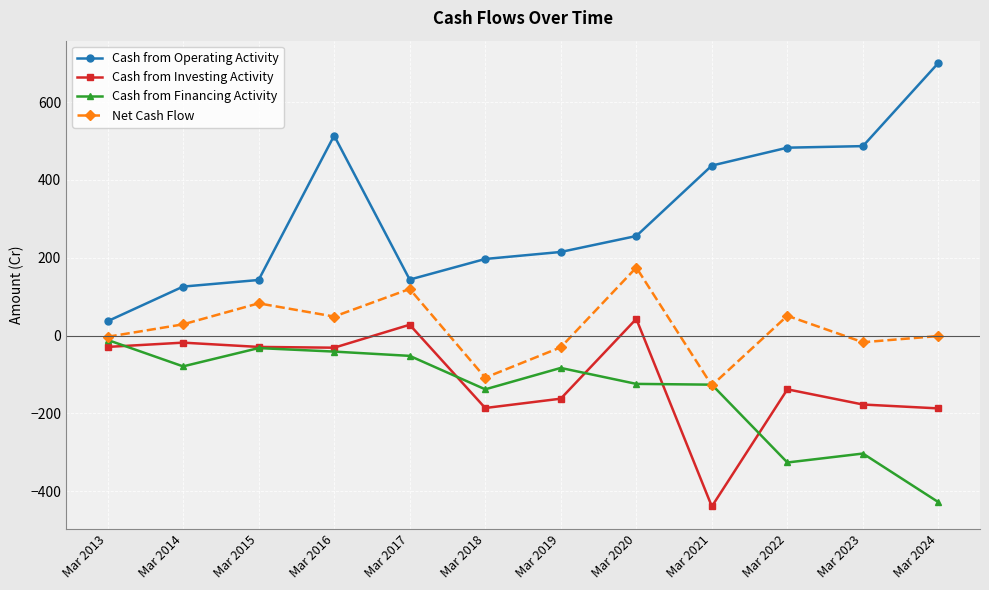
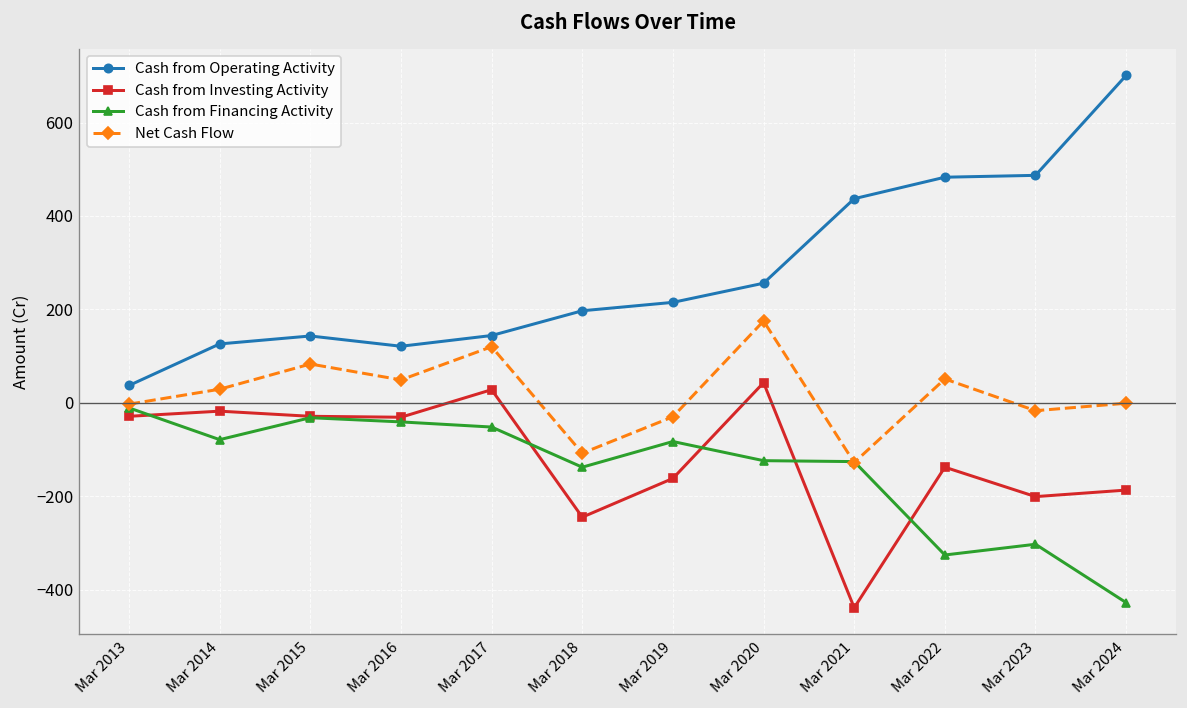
  {
    "Cash from Operating Activity": {
      "Mar 2013": 40,
      "Mar 2014": 130,
      "Mar 2015": 140,
-     "Mar 2016": 510,
+     "Mar 2016": 120,
      "Mar 2017": 140,
      "Mar 2018": 200,
      "Mar 2019": 220,
      "Mar 2020": 260,
      "Mar 2021": 440,
      "Mar 2022": 480,
      "Mar 2023": 490,
      "Mar 2024": 700
    },
    "Cash from Investing Activity": {
      "Mar 2013": -30,
      "Mar 2014": -20,
      "Mar 2016": -30,
      "Mar 2017": 30,
-     "Mar 2018": -190,
+     "Mar 2018": -250,
      "Mar 2019": -160,
      "Mar 2020": 40,
      "Mar 2021": -440,
      "Mar 2022": -140,
-     "Mar 2023": -180,
+     "Mar 2023": -200,
      "Mar 2024": -190
    },
    "Cash from Financing Activity": {
      "Mar 2013": -10,
      "Mar 2014": -80,
      "Mar 2016": -40,
      "Mar 2017": -50,
      "Mar 2018": -140,
      "Mar 2019": -80,
      "Mar 2020": -120,
      "Mar 2022": -330,
      "Mar 2023": -300,
      "Mar 2024": -430
    },
    "Net Cash Flow": {
      "Mar 2013": 0,
      "Mar 2014": 30,
      "Mar 2015": 80,
      "Mar 2016": 50,
      "Mar 2017": 120,
      "Mar 2018": -110,
      "Mar 2019": -30,
      "Mar 2020": 180,
      "Mar 2022": 50,
      "Mar 2023": -20,
      "Mar 2024": 0
    }
  }
